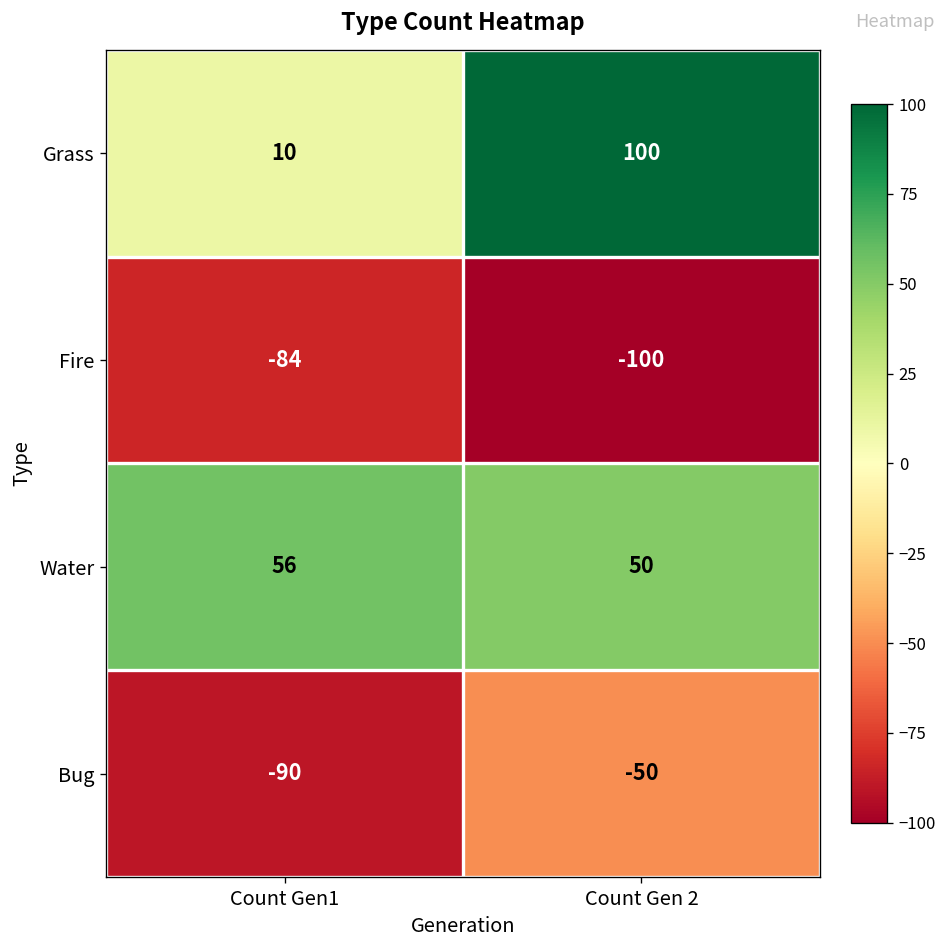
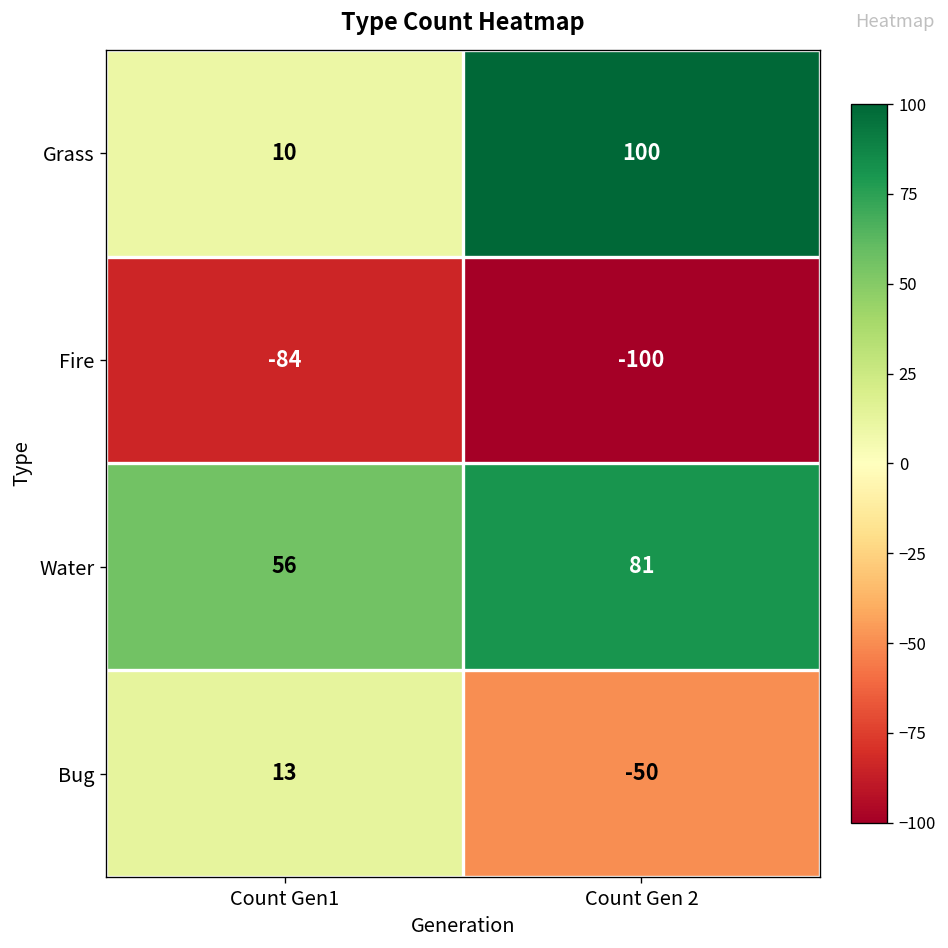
  {
    "Grass": {
      "Count Gen1": 10,
      "Count Gen 2": 100
    },
    "Fire": {
      "Count Gen1": -84,
      "Count Gen 2": -100
    },
    "Water": {
      "Count Gen1": 56,
-     "Count Gen 2": 50
+     "Count Gen 2": 81
    },
    "Bug": {
-     "Count Gen1": -90,
+     "Count Gen1": 13,
      "Count Gen 2": -50
    }
  }
